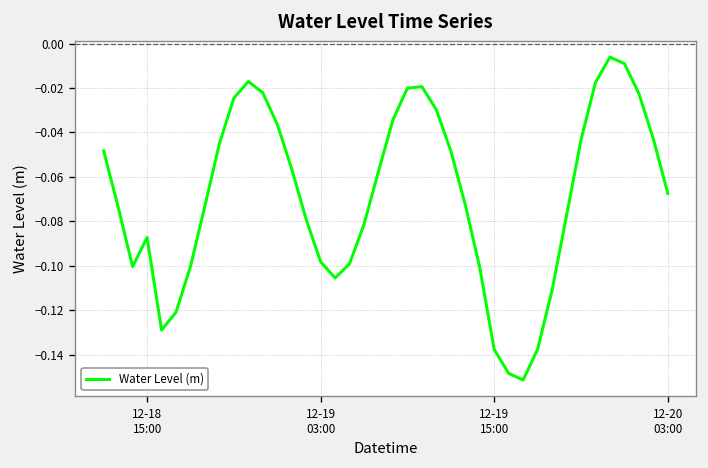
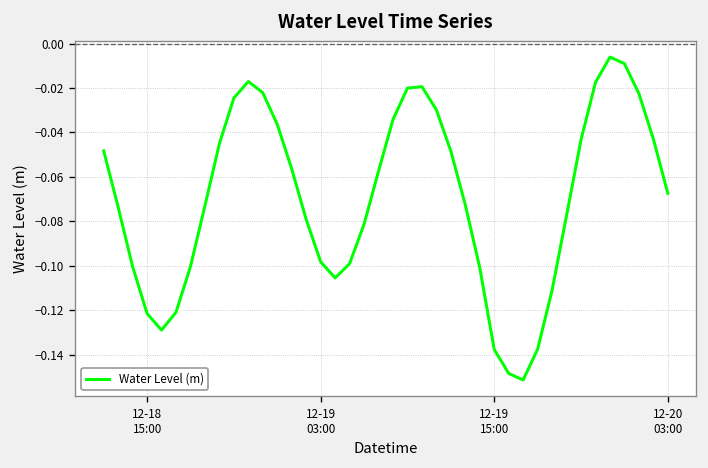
  {
-   "12-18 15:00": -0.087,
+   "12-18 15:00": -0.122,
    "12-19 03:00": -0.098,
    "12-19 15:00": -0.138,
    "12-20 03:00": -0.067
  }
